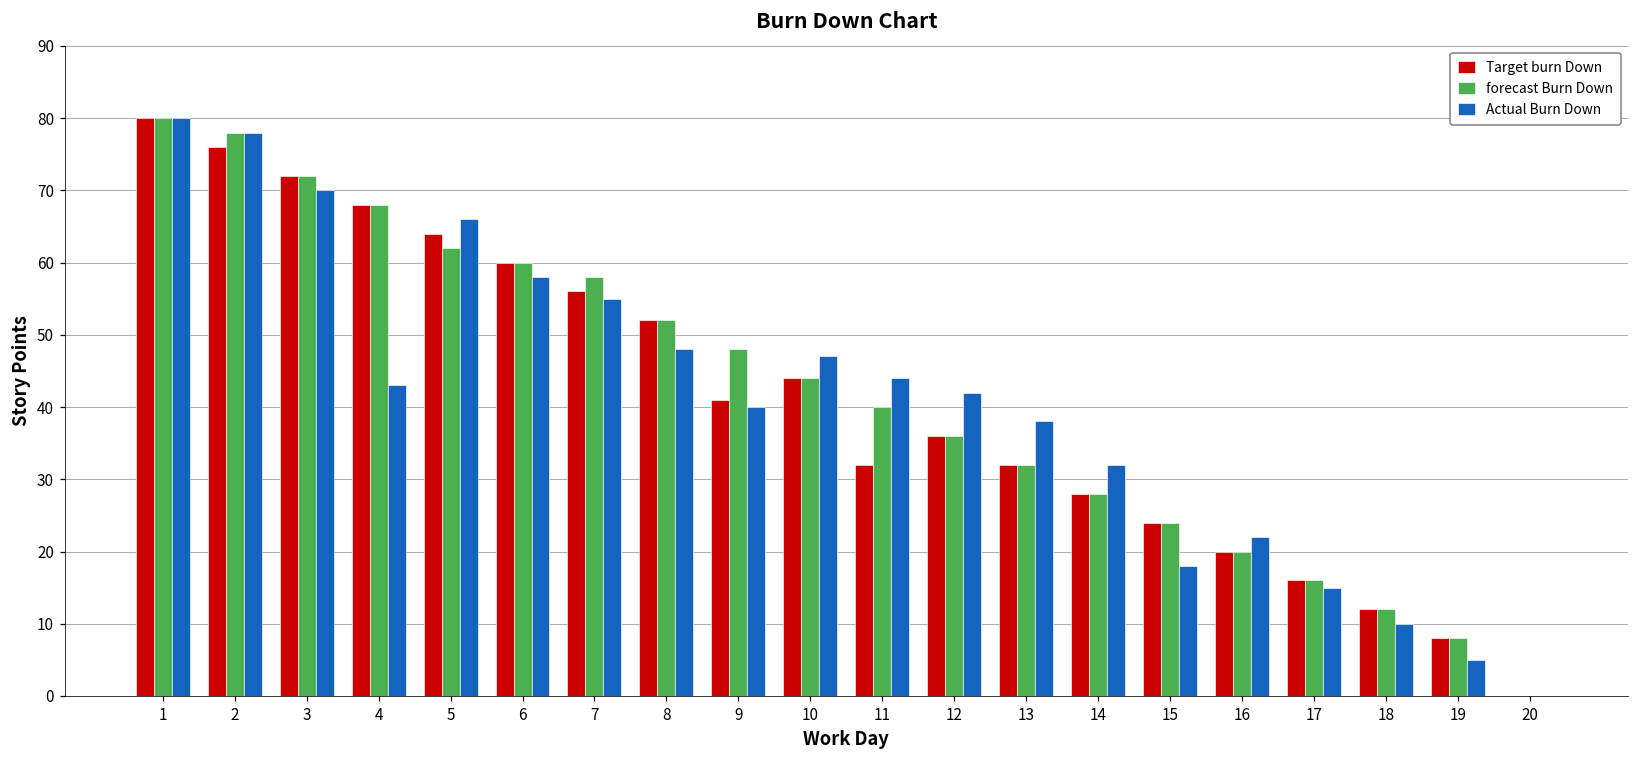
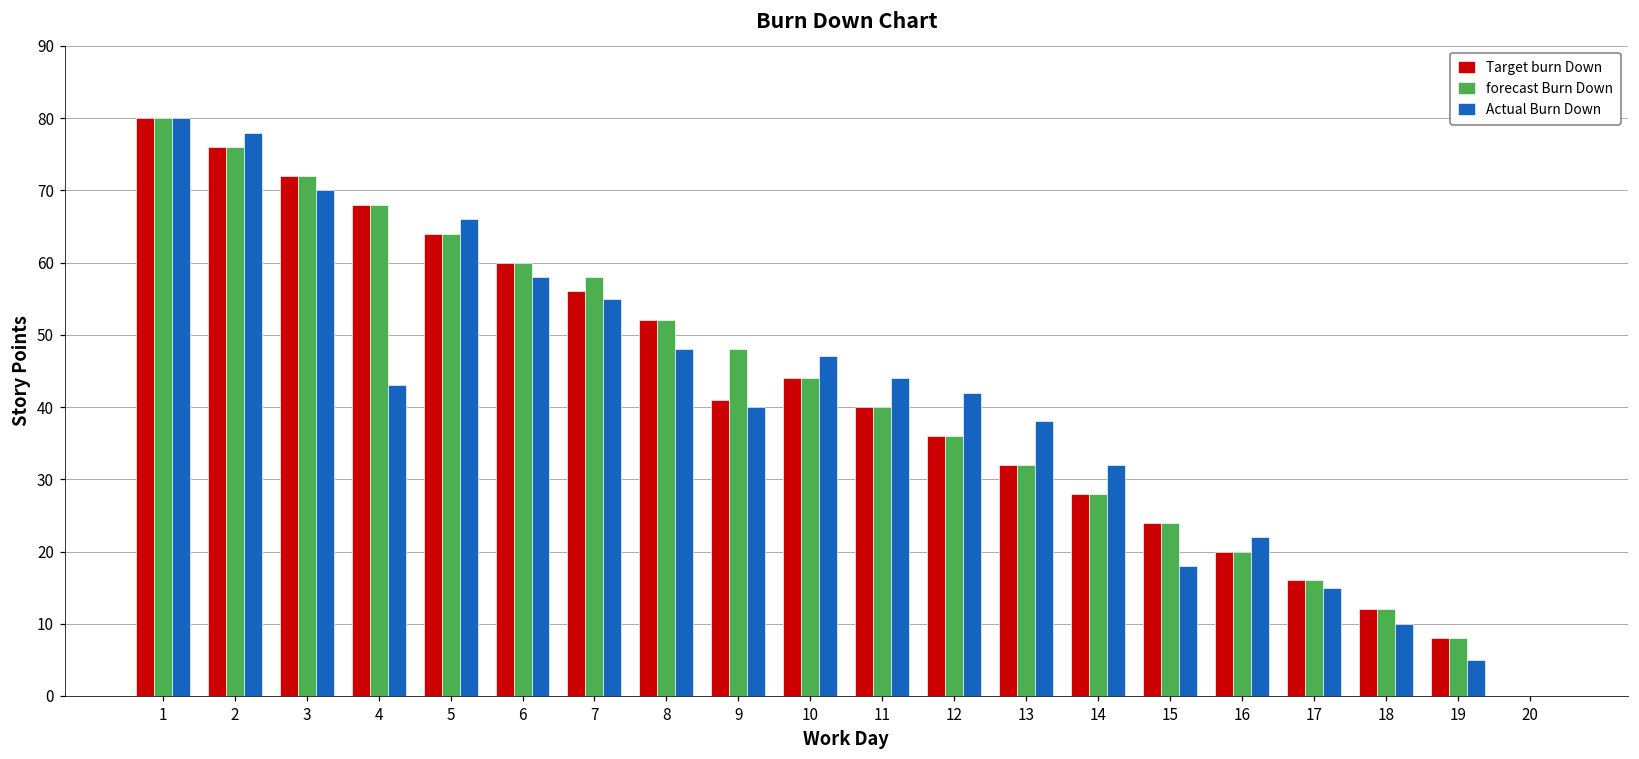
  {
    "Target burn Down": {
      "1": 80,
      "2": 76,
      "3": 72,
      "4": 68,
      "5": 64,
      "6": 60,
      "7": 56,
      "8": 52,
      "9": 41,
      "10": 44,
-     "11": 32,
+     "11": 40,
      "12": 36,
      "13": 32,
      "14": 28,
      "15": 24,
      "16": 20,
      "17": 16,
      "18": 12,
      "19": 8,
      "20": 0
    },
    "forecast Burn Down": {
      "1": 80,
-     "2": 78,
+     "2": 76,
      "3": 72,
      "4": 68,
-     "5": 62,
+     "5": 64,
      "6": 60,
      "7": 58,
      "8": 52,
      "9": 48,
      "10": 44,
      "11": 40,
      "12": 36,
      "13": 32,
      "14": 28,
      "15": 24,
      "16": 20,
      "17": 16,
      "18": 12,
      "19": 8,
      "20": 0
    },
    "Actual Burn Down": {
      "1": 80,
      "2": 78,
      "3": 70,
      "4": 43,
      "5": 66,
      "6": 58,
      "7": 55,
      "8": 48,
      "9": 40,
      "10": 47,
      "11": 44,
      "12": 42,
      "13": 38,
      "14": 32,
      "15": 18,
      "16": 22,
      "17": 15,
      "18": 10,
      "19": 5,
      "20": 0
    }
  }
